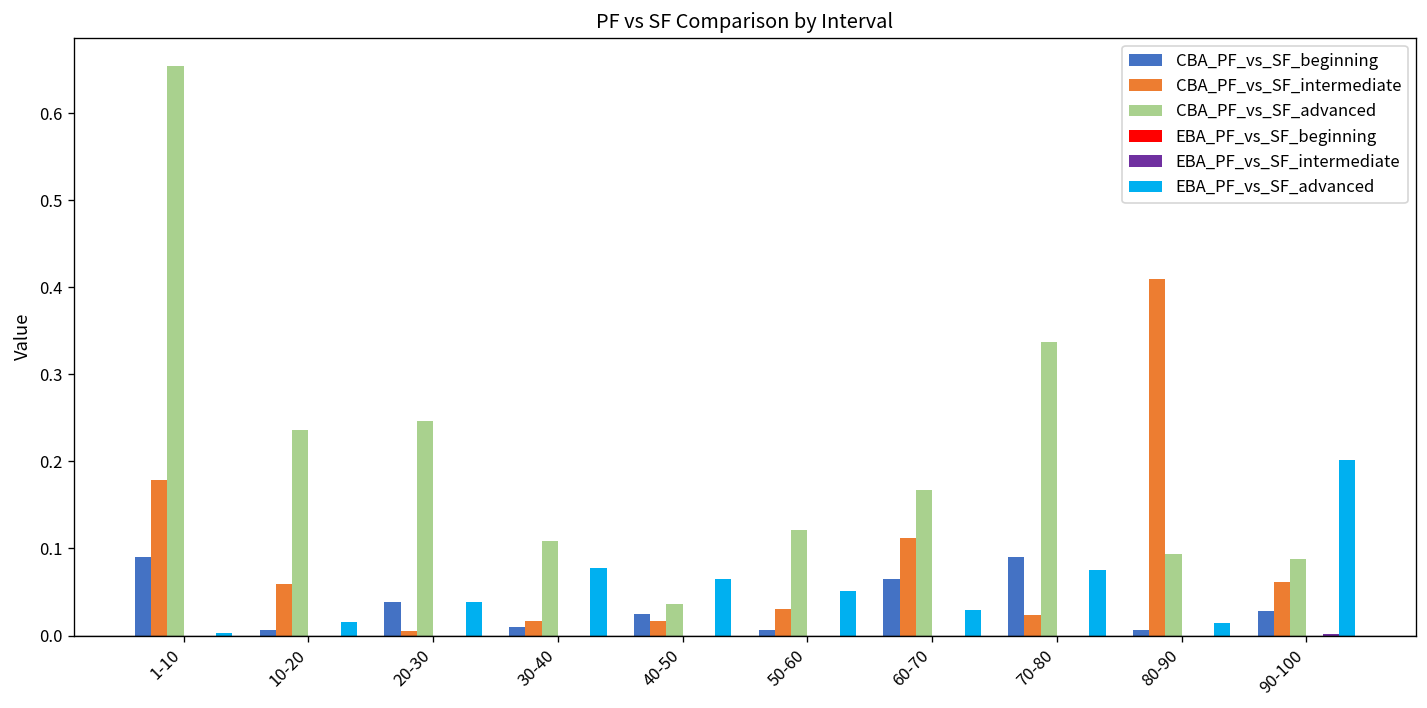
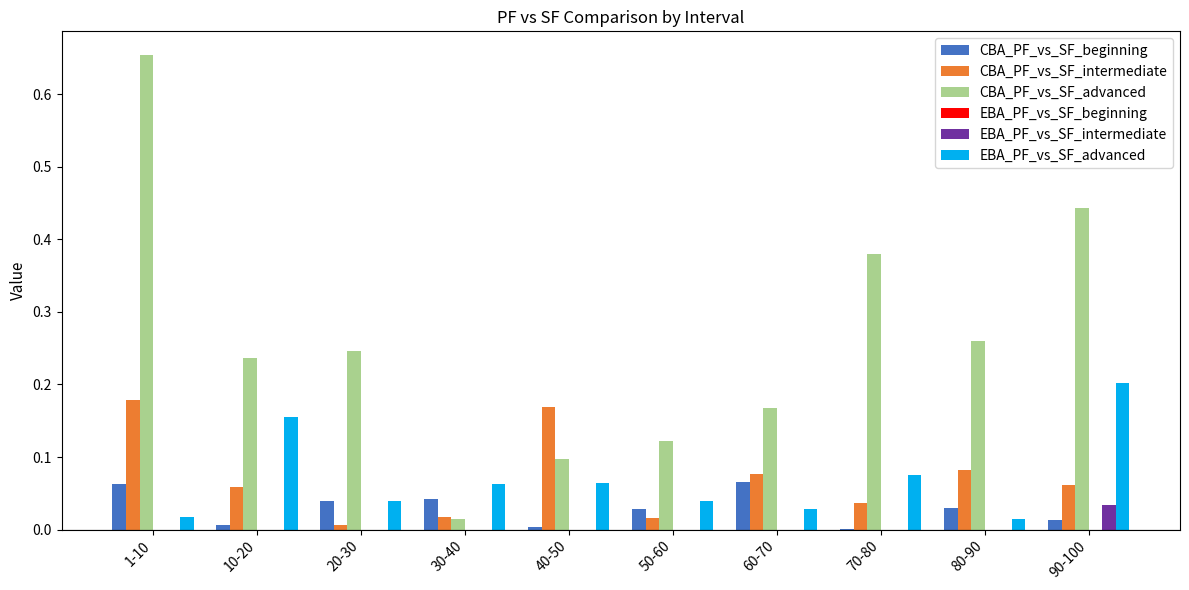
  {
    "CBA_PF_vs_SF_beginning": {
-     "1-10": 0.09,
+     "1-10": 0.06,
      "10-20": 0.01,
      "20-30": 0.04,
-     "30-40": 0.01,
-     "40-50": 0.02,
-     "50-60": 0.01,
+     "30-40": 0.04,
+     "40-50": 0.00,
+     "50-60": 0.03,
      "60-70": 0.06,
-     "70-80": 0.09,
-     "80-90": 0.01,
-     "90-100": 0.03
+     "70-80": 0.00,
+     "80-90": 0.03,
+     "90-100": 0.01
    },
    "CBA_PF_vs_SF_intermediate": {
      "1-10": 0.18,
      "10-20": 0.06,
      "20-30": 0.01,
      "30-40": 0.02,
-     "40-50": 0.02,
-     "50-60": 0.03,
-     "60-70": 0.11,
-     "70-80": 0.02,
-     "80-90": 0.41,
+     "40-50": 0.17,
+     "50-60": 0.02,
+     "60-70": 0.08,
+     "70-80": 0.04,
+     "80-90": 0.08,
      "90-100": 0.06
    },
    "CBA_PF_vs_SF_advanced": {
      "1-10": 0.65,
      "10-20": 0.24,
      "20-30": 0.25,
-     "30-40": 0.11,
-     "40-50": 0.04,
+     "30-40": 0.01,
+     "40-50": 0.10,
      "50-60": 0.12,
      "60-70": 0.17,
-     "70-80": 0.34,
-     "80-90": 0.09,
-     "90-100": 0.09
+     "70-80": 0.38,
+     "80-90": 0.26,
+     "90-100": 0.44
    },
    "EBA_PF_vs_SF_intermediate": {
-     "90-100": 0.00
+     "90-100": 0.03
    },
    "EBA_PF_vs_SF_advanced": {
-     "1-10": 0.00,
-     "10-20": 0.02,
+     "1-10": 0.02,
+     "10-20": 0.16,
      "20-30": 0.04,
-     "30-40": 0.08,
+     "30-40": 0.06,
      "40-50": 0.06,
-     "50-60": 0.05,
+     "50-60": 0.04,
      "60-70": 0.03,
      "70-80": 0.07,
      "80-90": 0.01,
      "90-100": 0.20
    }
  }
